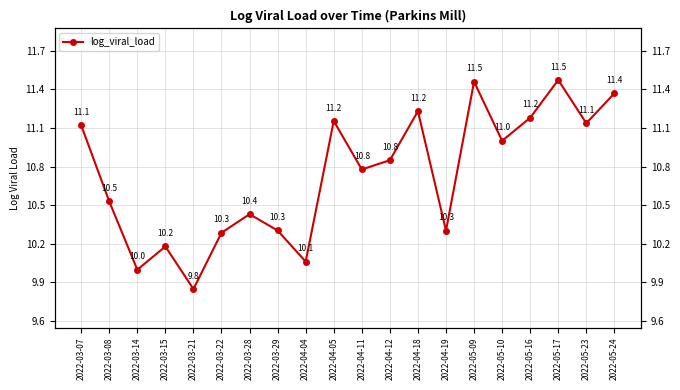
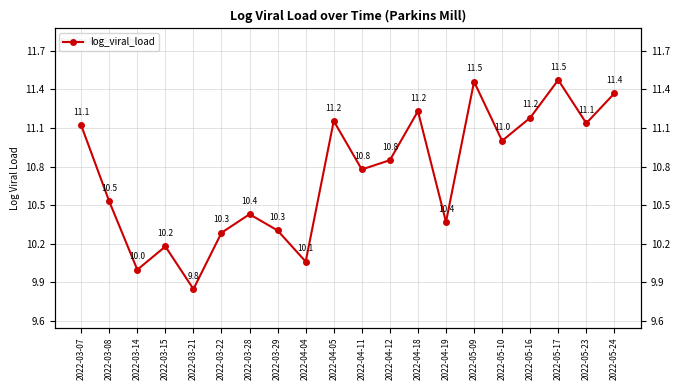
  {
    "2022-03-07": 11.1,
    "2022-03-08": 10.5,
    "2022-03-14": 10.0,
    "2022-03-15": 10.2,
    "2022-03-21": 9.8,
    "2022-03-22": 10.3,
    "2022-03-28": 10.4,
    "2022-03-29": 10.3,
    "2022-04-04": 10.1,
    "2022-04-05": 11.2,
    "2022-04-11": 10.8,
    "2022-04-12": 10.8,
    "2022-04-18": 11.2,
-   "2022-04-19": 10.3,
+   "2022-04-19": 10.4,
    "2022-05-09": 11.5,
    "2022-05-10": 11.0,
    "2022-05-16": 11.2,
    "2022-05-17": 11.5,
    "2022-05-23": 11.1,
    "2022-05-24": 11.4
  }
